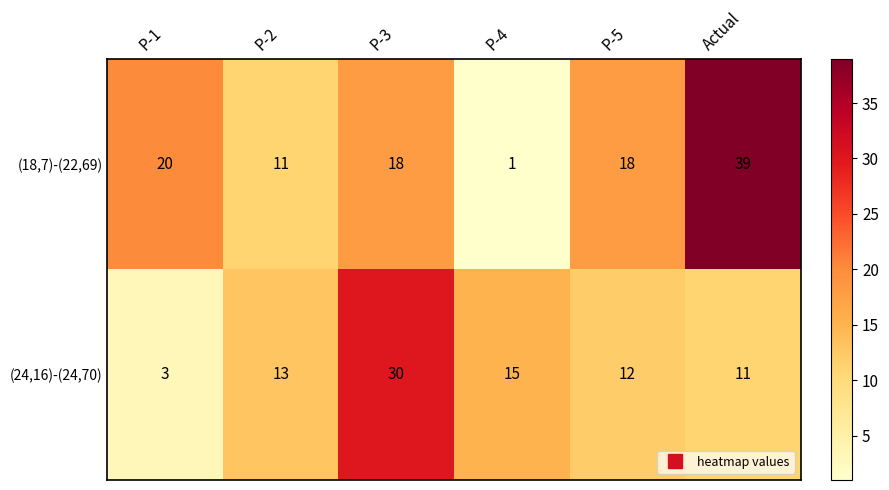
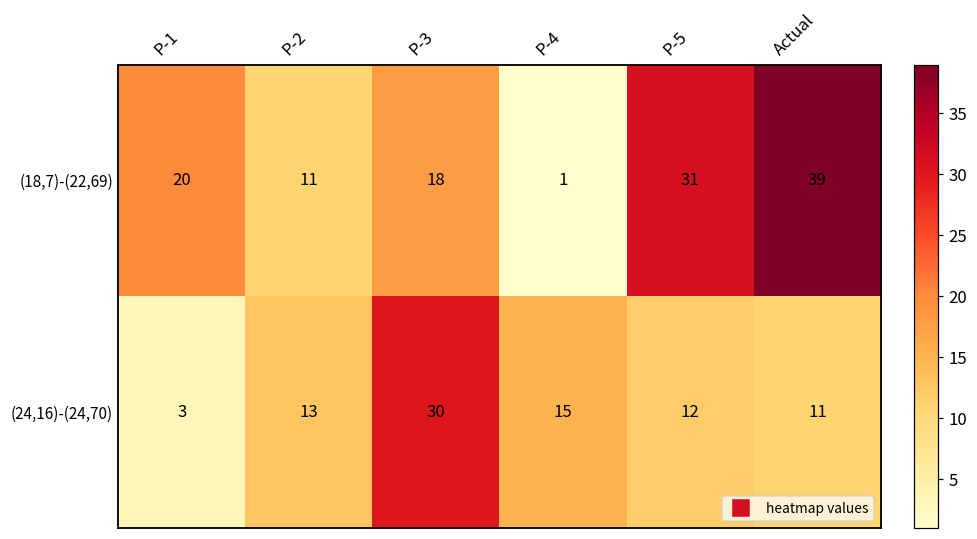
  {
    "(18,7)-(22,69)": {
      "P-1": 20,
      "P-2": 11,
      "P-3": 18,
      "P-4": 1,
-     "P-5": 18,
+     "P-5": 31,
      "Actual": 39
    },
    "(24,16)-(24,70)": {
      "P-1": 3,
      "P-2": 13,
      "P-3": 30,
      "P-4": 15,
      "P-5": 12,
      "Actual": 11
    }
  }
